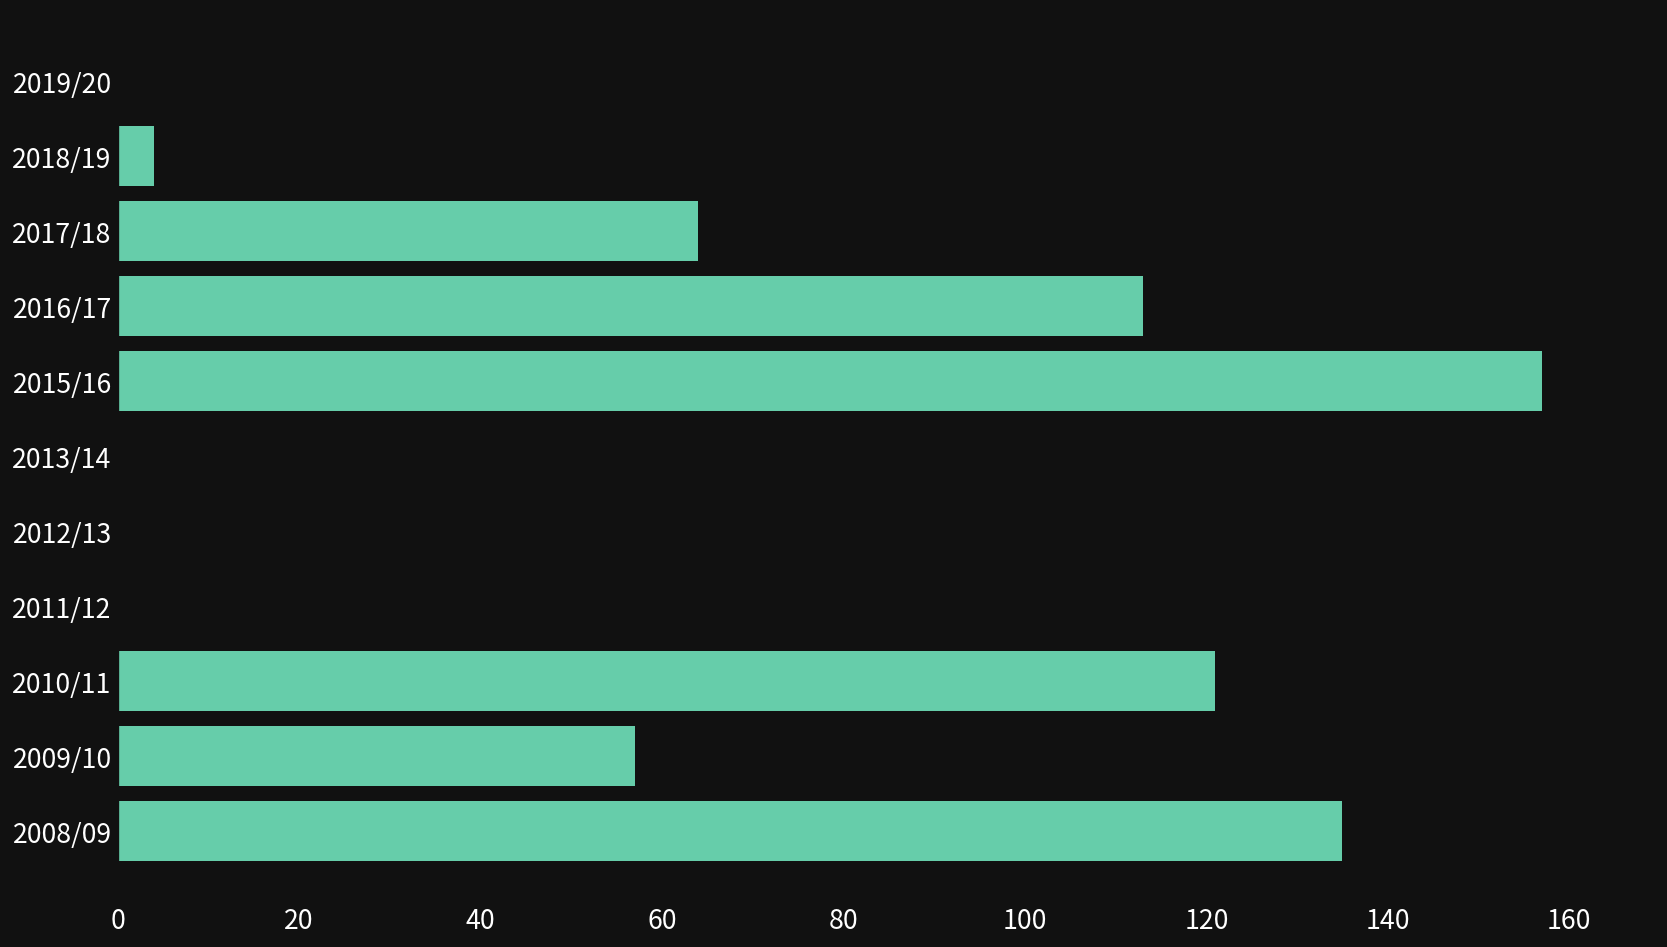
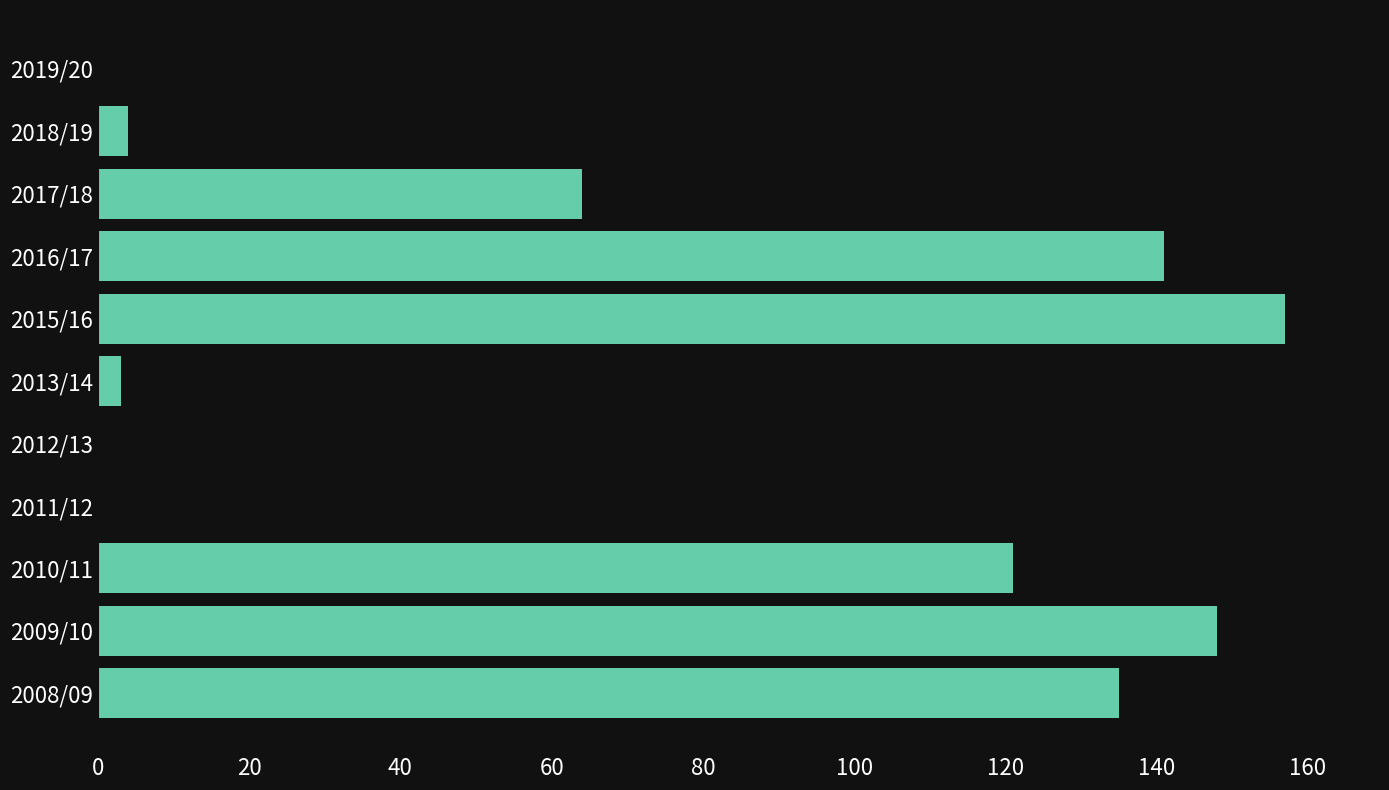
  {
    "2019/20": 0,
    "2018/19": 4,
    "2017/18": 64,
-   "2016/17": 113,
+   "2016/17": 141,
    "2015/16": 157,
-   "2013/14": 0,
+   "2013/14": 3,
    "2012/13": 0,
    "2011/12": 0,
    "2010/11": 121,
-   "2009/10": 57,
+   "2009/10": 148,
    "2008/09": 135
  }
